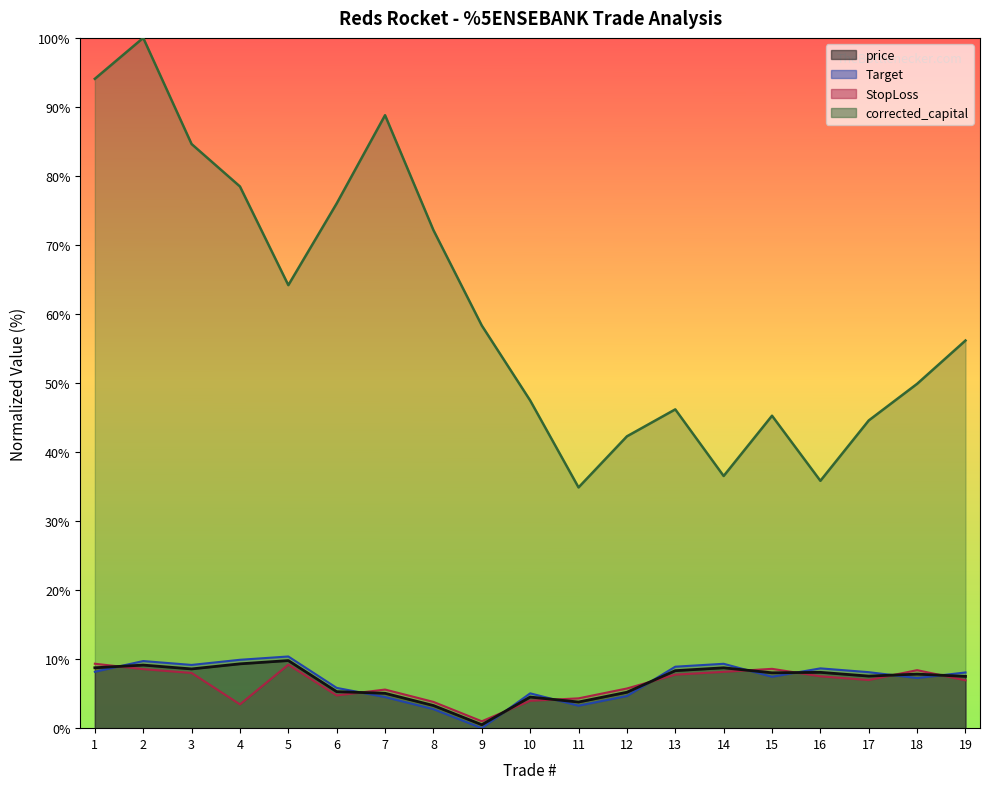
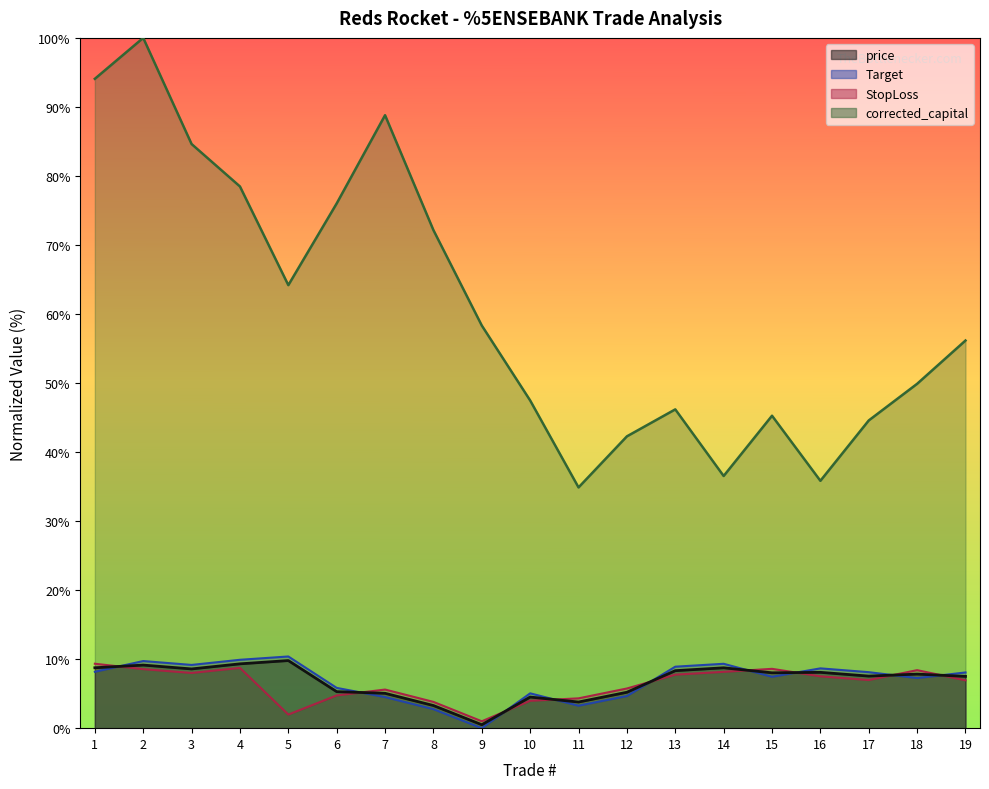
  {
    "price": {
      "1": "9%",
      "2": "9%",
      "3": "9%",
      "4": "9%",
      "5": "10%",
      "6": "5%",
      "7": "5%",
      "8": "3%",
      "9": "0%",
      "10": "5%",
      "11": "4%",
      "12": "5%",
      "13": "8%",
      "14": "9%",
      "15": "8%",
      "16": "8%",
      "17": "8%",
      "18": "8%",
      "19": "8%"
    },
    "StopLoss": {
      "1": "9%",
      "2": "9%",
      "3": "8%",
-     "4": "3%",
-     "5": "9%",
+     "4": "9%",
+     "5": "2%",
      "6": "5%",
      "7": "6%",
      "8": "4%",
      "9": "1%",
      "10": "4%",
      "11": "4%",
      "12": "6%",
      "13": "8%",
      "14": "8%",
      "15": "9%",
      "16": "8%",
      "17": "7%",
      "18": "8%",
      "19": "7%"
    }
  }
